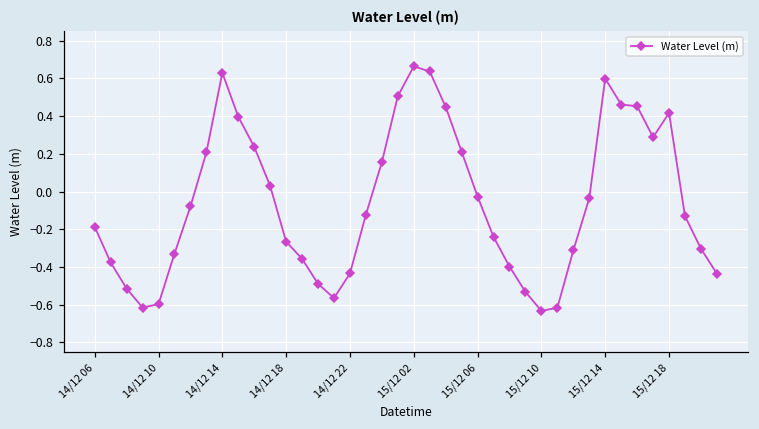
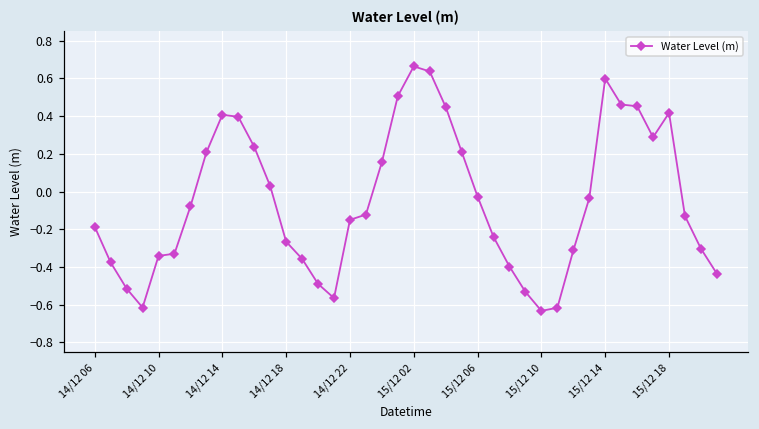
  {
    "14/12 06": -0.19,
-   "14/12 10": -0.60,
-   "14/12 14": 0.63,
+   "14/12 10": -0.34,
+   "14/12 14": 0.41,
    "14/12 18": -0.27,
-   "14/12 22": -0.43,
+   "14/12 22": -0.15,
    "15/12 02": 0.66,
    "15/12 06": -0.03,
    "15/12 10": -0.63,
    "15/12 14": 0.60,
    "15/12 18": 0.42
  }
